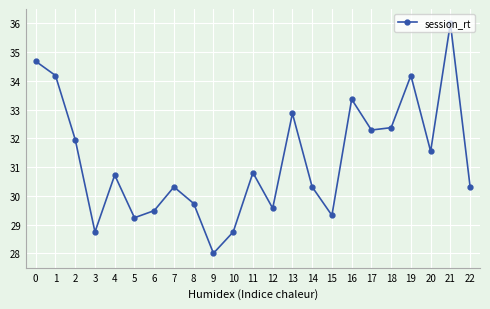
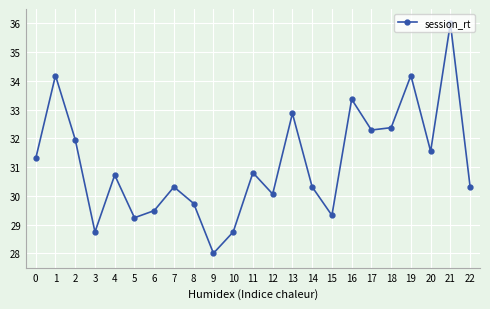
  {
-   "0": 34.7,
+   "0": 31.3,
    "1": 34.2,
    "2": 32.0,
    "3": 28.7,
    "4": 30.7,
    "5": 29.2,
    "6": 29.5,
    "7": 30.3,
    "8": 29.7,
    "9": 28.0,
    "10": 28.7,
    "11": 30.8,
-   "12": 29.6,
+   "12": 30.1,
    "13": 32.9,
    "14": 30.3,
    "15": 29.3,
    "16": 33.4,
    "17": 32.3,
    "18": 32.4,
    "19": 34.2,
    "20": 31.5,
    "22": 30.3
  }
